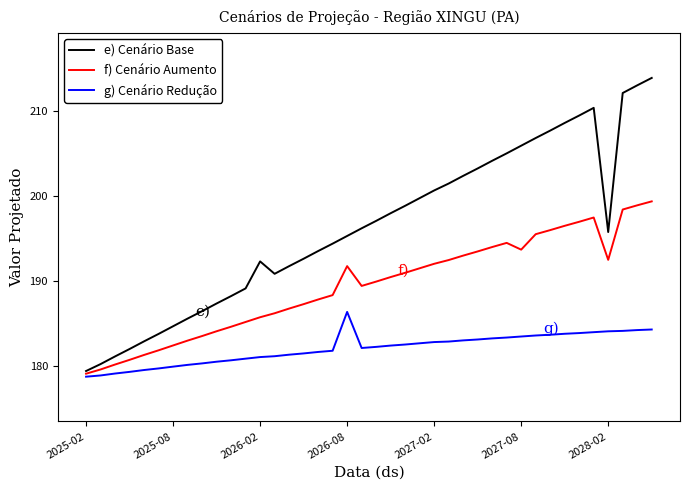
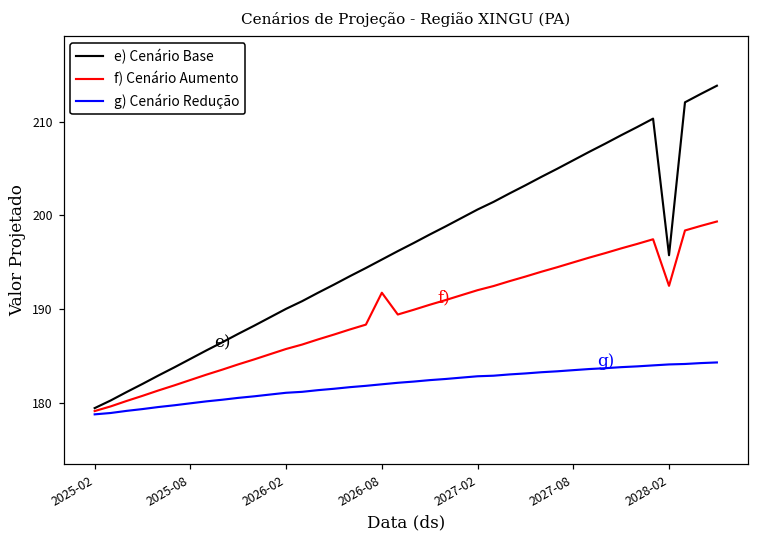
  {
    "e) Cenário Base": {
      "2025-02": 179,
      "2025-08": 185,
-     "2026-02": 192,
+     "2026-02": 190,
      "2026-08": 195,
      "2027-02": 201,
      "2027-08": 206,
      "2028-02": 196
    },
    "f) Cenário Aumento": {
      "2025-02": 179,
      "2025-08": 182,
      "2026-02": 186,
      "2026-08": 192,
      "2027-02": 192,
-     "2027-08": 194,
+     "2027-08": 195,
      "2028-02": 192
    },
    "g) Cenário Redução": {
      "2025-02": 179,
      "2025-08": 180,
      "2026-02": 181,
-     "2026-08": 186,
+     "2026-08": 182,
      "2027-02": 183,
      "2027-08": 183,
      "2028-02": 184
    }
  }
